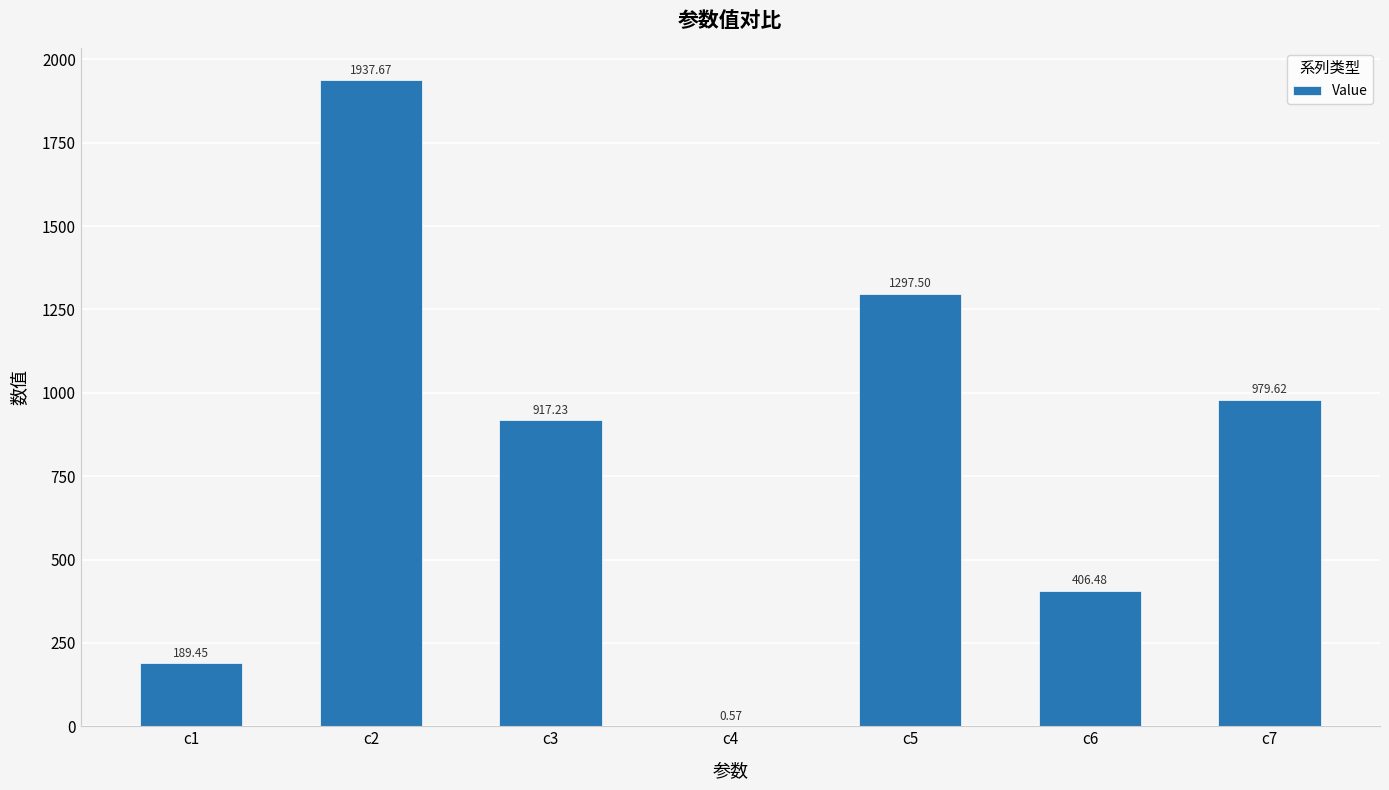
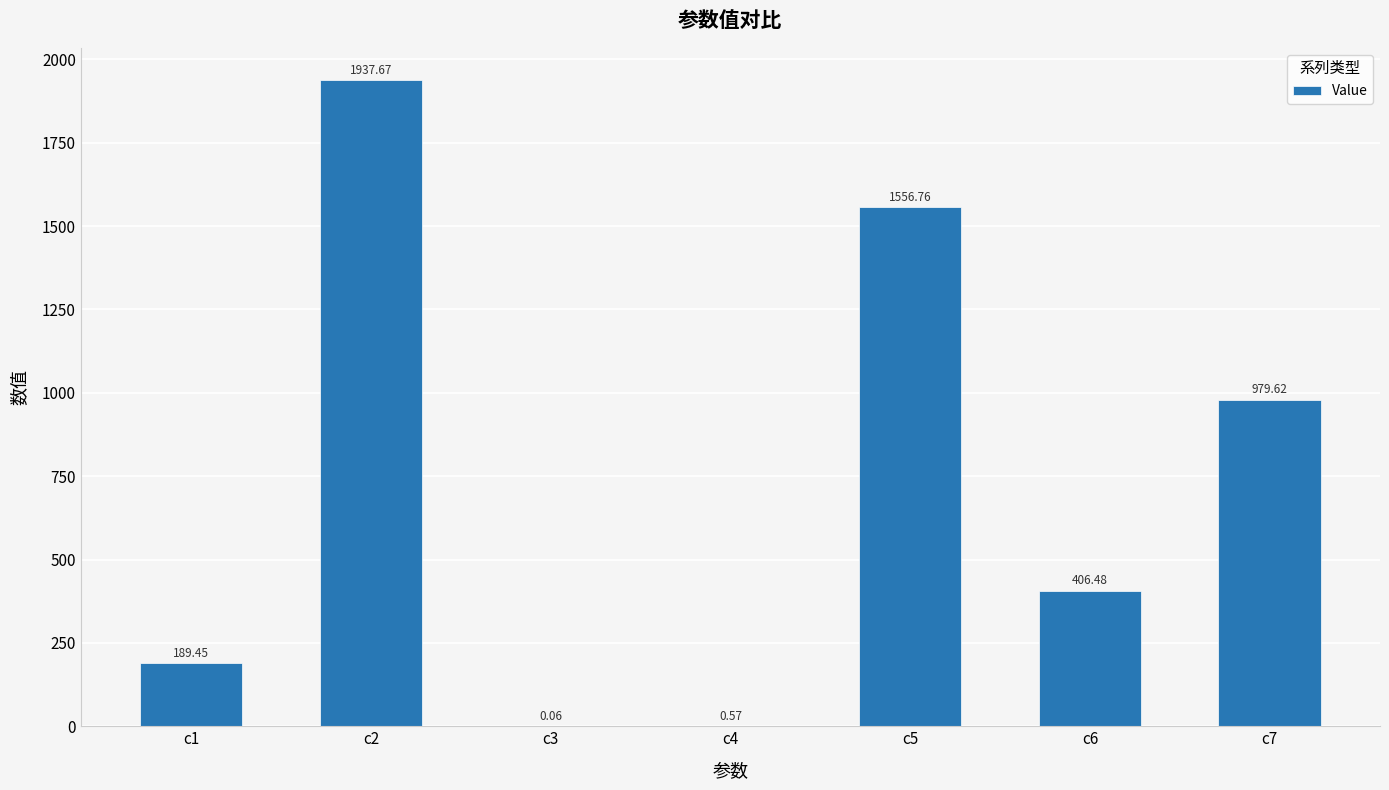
  {
    "c1": 189.45,
    "c2": 1937.67,
-   "c3": 917.23,
+   "c3": 0.06,
    "c4": 0.57,
-   "c5": 1297.50,
+   "c5": 1556.76,
    "c6": 406.48,
    "c7": 979.62
  }
